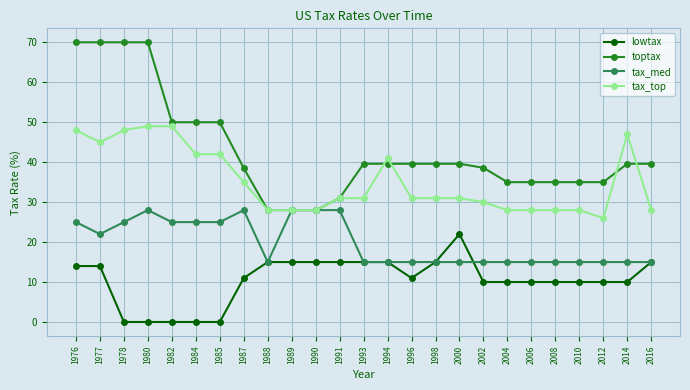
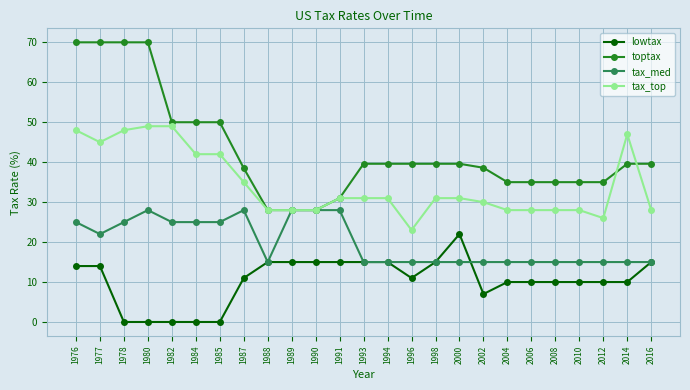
  {
    "lowtax": {
      "1976": 14,
      "1977": 14,
      "1978": 0,
      "1980": 0,
      "1982": 0,
      "1984": 0,
      "1985": 0,
      "1987": 11,
      "1989": 15,
      "1990": 15,
      "1991": 15,
      "1996": 11,
      "2000": 22,
-     "2002": 10,
+     "2002": 7,
      "2004": 10,
      "2006": 10,
      "2008": 10,
      "2010": 10,
      "2012": 10,
      "2014": 10
    },
    "tax_top": {
      "1976": 48,
      "1977": 45,
      "1978": 48,
      "1980": 49,
      "1982": 49,
      "1984": 42,
      "1985": 42,
      "1987": 35,
      "1993": 31,
-     "1994": 41,
-     "1996": 31,
+     "1994": 31,
+     "1996": 23,
      "1998": 31,
      "2000": 31,
      "2002": 30,
      "2004": 28,
      "2006": 28,
      "2008": 28,
      "2010": 28,
      "2012": 26,
      "2014": 47,
      "2016": 28
    }
  }
